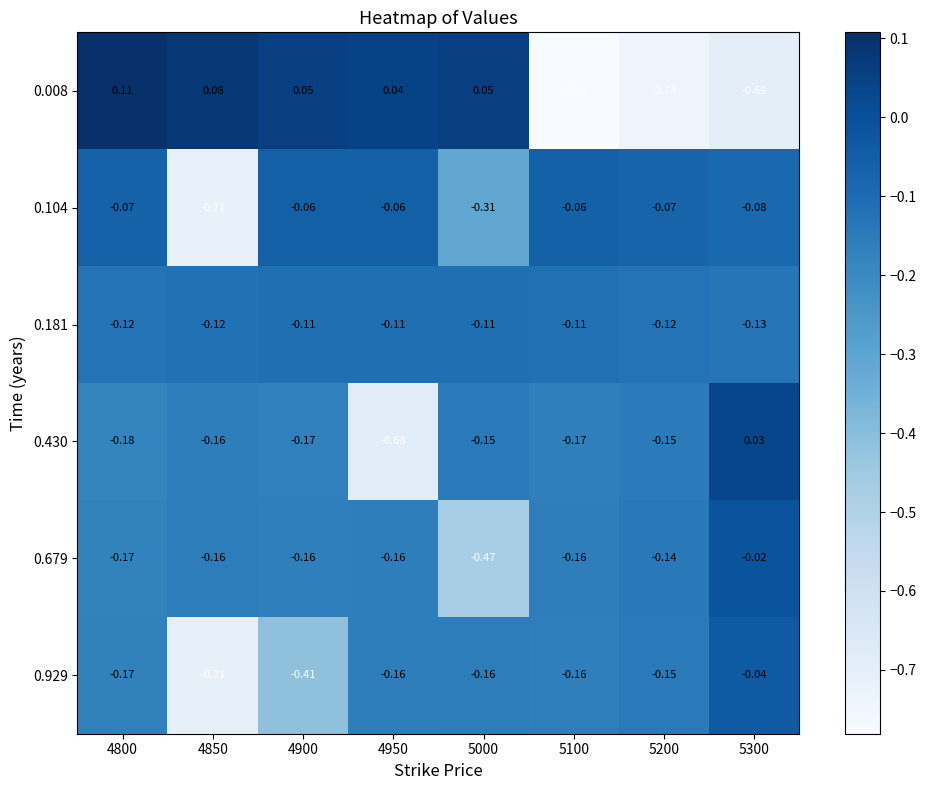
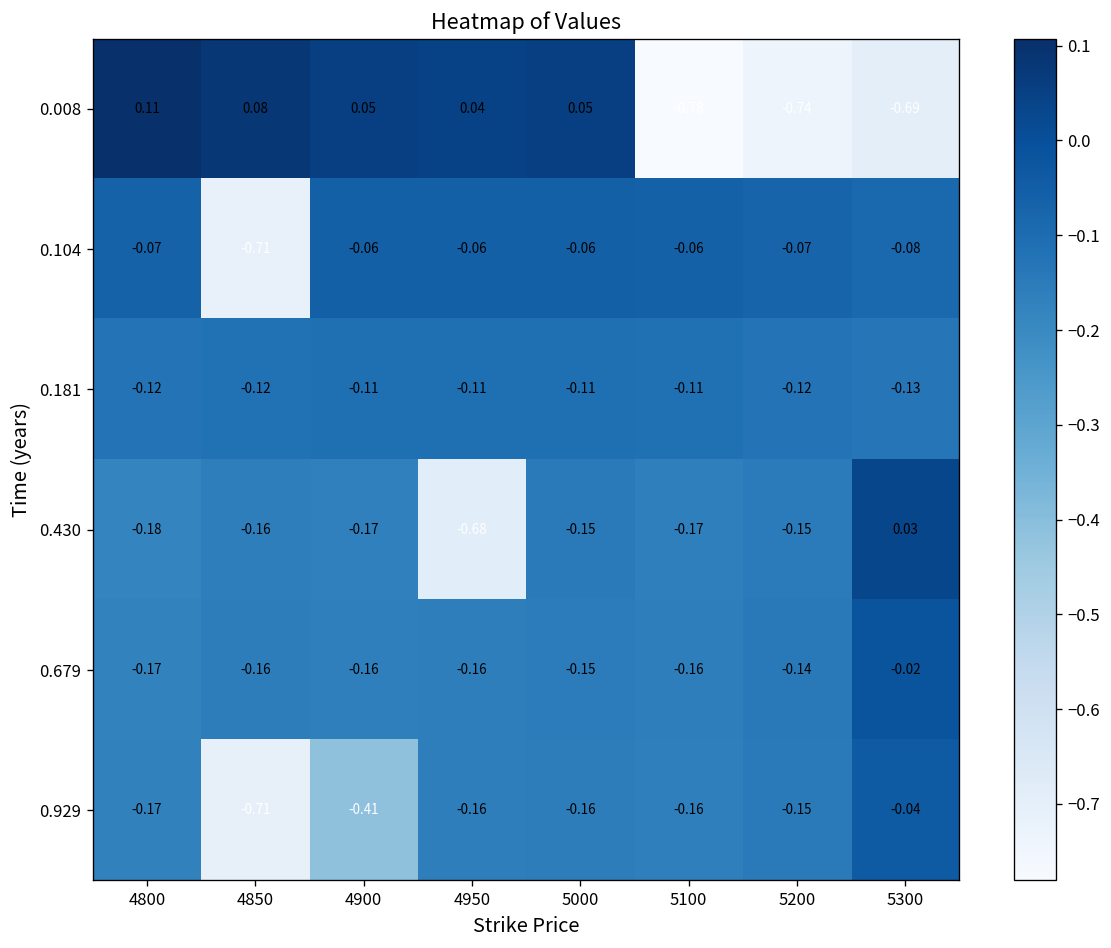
  {
    "0.008": {
      "4800": 0.11,
      "4850": 0.08,
      "4900": 0.05,
      "4950": 0.04,
      "5000": 0.05
    },
    "0.104": {
      "4800": -0.07,
      "4900": -0.06,
      "4950": -0.06,
-     "5000": -0.31,
+     "5000": -0.06,
      "5100": -0.06,
      "5200": -0.07,
      "5300": -0.08
    },
    "0.181": {
      "4800": -0.12,
      "4850": -0.12,
      "4900": -0.11,
      "4950": -0.11,
      "5000": -0.11,
      "5100": -0.11,
      "5200": -0.12,
      "5300": -0.13
    },
    "0.430": {
      "4800": -0.18,
      "4850": -0.16,
      "4900": -0.17,
      "5000": -0.15,
      "5100": -0.17,
      "5200": -0.15,
      "5300": 0.03
    },
    "0.679": {
      "4800": -0.17,
      "4850": -0.16,
      "4900": -0.16,
      "4950": -0.16,
-     "5000": -0.47,
+     "5000": -0.15,
      "5100": -0.16,
      "5200": -0.14,
      "5300": -0.02
    },
    "0.929": {
      "4800": -0.17,
      "4900": -0.41,
      "4950": -0.16,
      "5000": -0.16,
      "5100": -0.16,
      "5200": -0.15,
      "5300": -0.04
    }
  }
